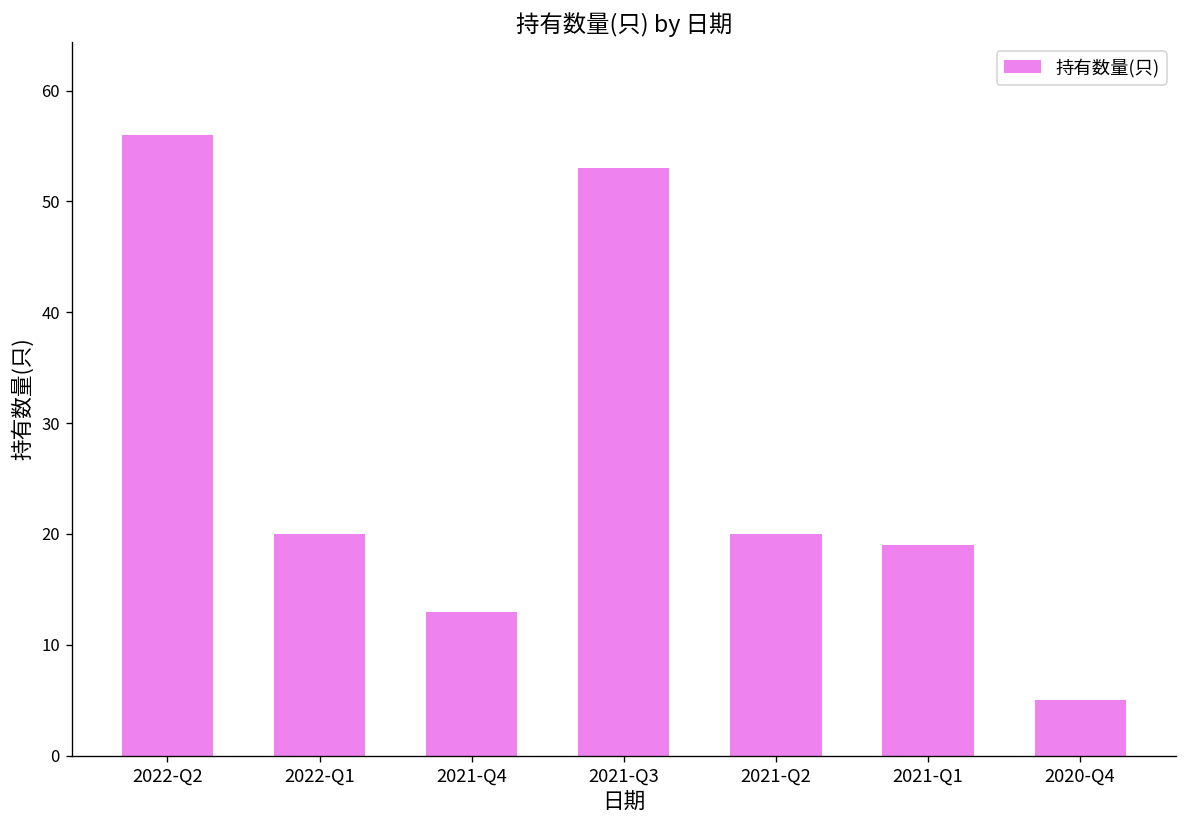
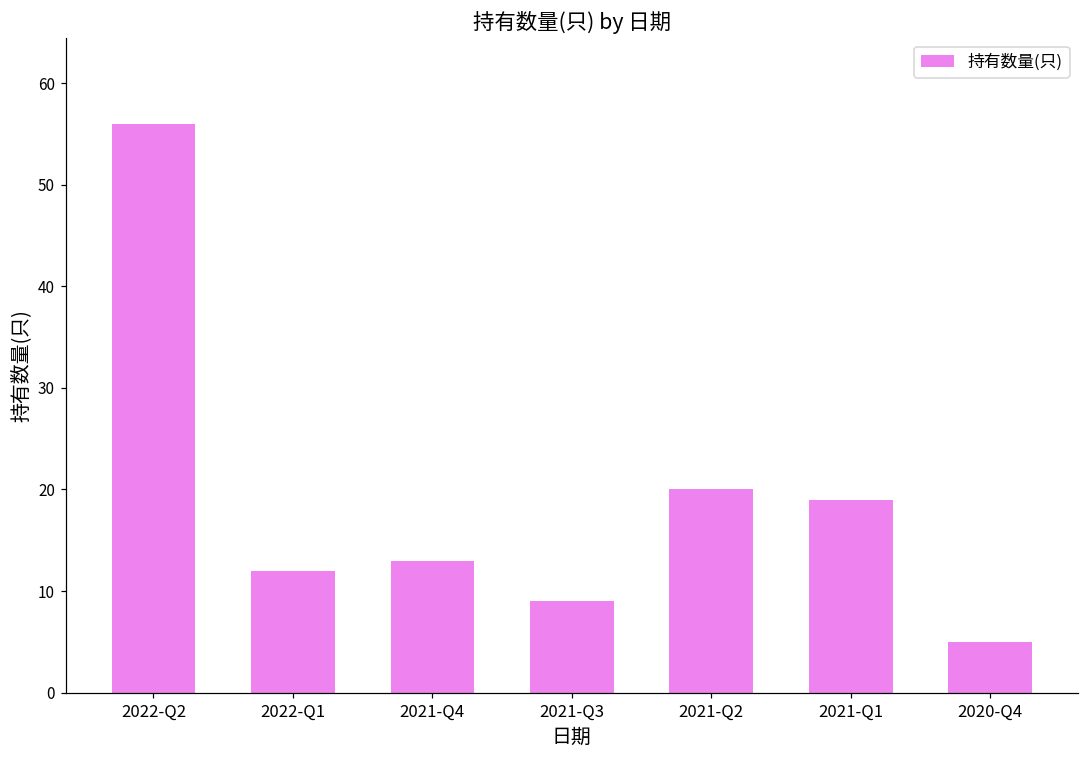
  {
    "2022-Q2": 56,
-   "2022-Q1": 20,
+   "2022-Q1": 12,
    "2021-Q4": 13,
-   "2021-Q3": 53,
+   "2021-Q3": 9,
    "2021-Q2": 20,
    "2021-Q1": 19,
    "2020-Q4": 5
  }
